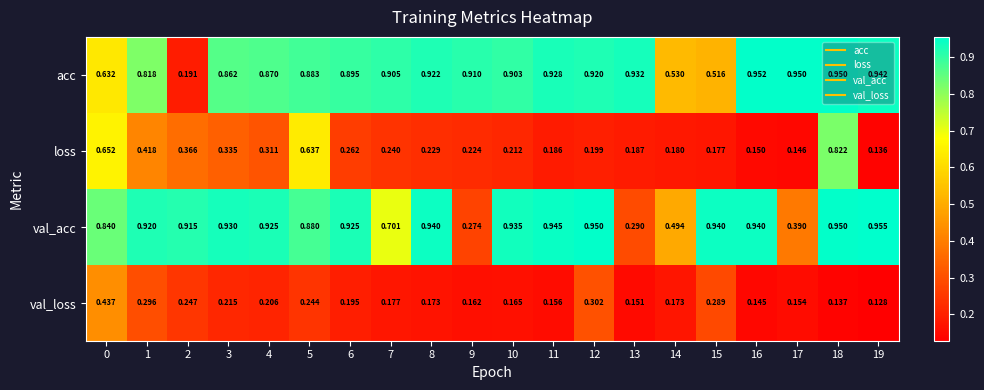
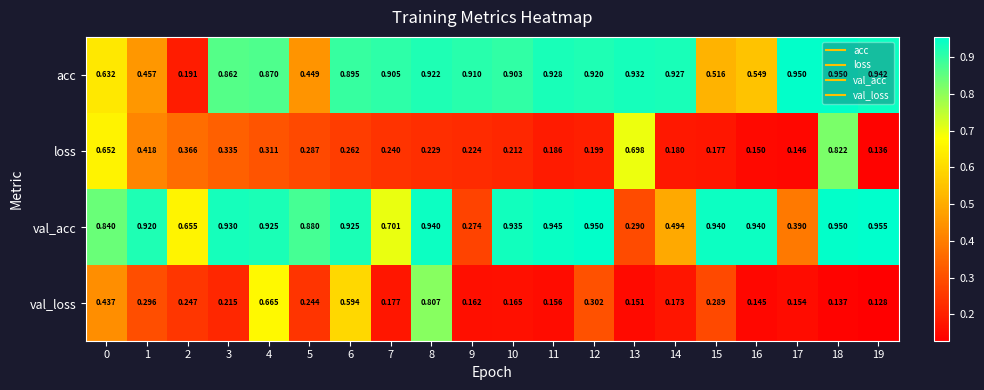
  {
    "acc": {
      "0": 0.632,
-     "1": 0.818,
+     "1": 0.457,
      "2": 0.191,
      "3": 0.862,
      "4": 0.870,
-     "5": 0.883,
+     "5": 0.449,
      "6": 0.895,
      "7": 0.905,
      "8": 0.922,
      "9": 0.910,
      "10": 0.903,
      "11": 0.928,
      "12": 0.920,
      "13": 0.932,
-     "14": 0.530,
+     "14": 0.927,
      "15": 0.516,
-     "16": 0.952,
+     "16": 0.549,
      "17": 0.950
    },
    "loss": {
      "0": 0.652,
      "1": 0.418,
      "2": 0.366,
      "3": 0.335,
      "4": 0.311,
-     "5": 0.637,
+     "5": 0.287,
      "6": 0.262,
      "7": 0.240,
      "8": 0.229,
      "9": 0.224,
      "10": 0.212,
      "11": 0.186,
      "12": 0.199,
-     "13": 0.187,
+     "13": 0.698,
      "14": 0.180,
      "15": 0.177,
      "16": 0.150,
      "17": 0.146,
      "18": 0.822,
      "19": 0.136
    },
    "val_acc": {
      "0": 0.840,
      "1": 0.920,
-     "2": 0.915,
+     "2": 0.655,
      "3": 0.930,
      "4": 0.925,
      "5": 0.880,
      "6": 0.925,
      "7": 0.701,
      "8": 0.940,
      "9": 0.274,
      "10": 0.935,
      "11": 0.945,
      "12": 0.950,
      "13": 0.290,
      "14": 0.494,
      "15": 0.940,
      "16": 0.940,
      "17": 0.390,
      "18": 0.950,
      "19": 0.955
    },
    "val_loss": {
      "0": 0.437,
      "1": 0.296,
      "2": 0.247,
      "3": 0.215,
-     "4": 0.206,
+     "4": 0.665,
      "5": 0.244,
-     "6": 0.195,
+     "6": 0.594,
      "7": 0.177,
-     "8": 0.173,
+     "8": 0.807,
      "9": 0.162,
      "10": 0.165,
      "11": 0.156,
      "12": 0.302,
      "13": 0.151,
      "14": 0.173,
      "15": 0.289,
      "16": 0.145,
      "17": 0.154,
      "18": 0.137,
      "19": 0.128
    }
  }
